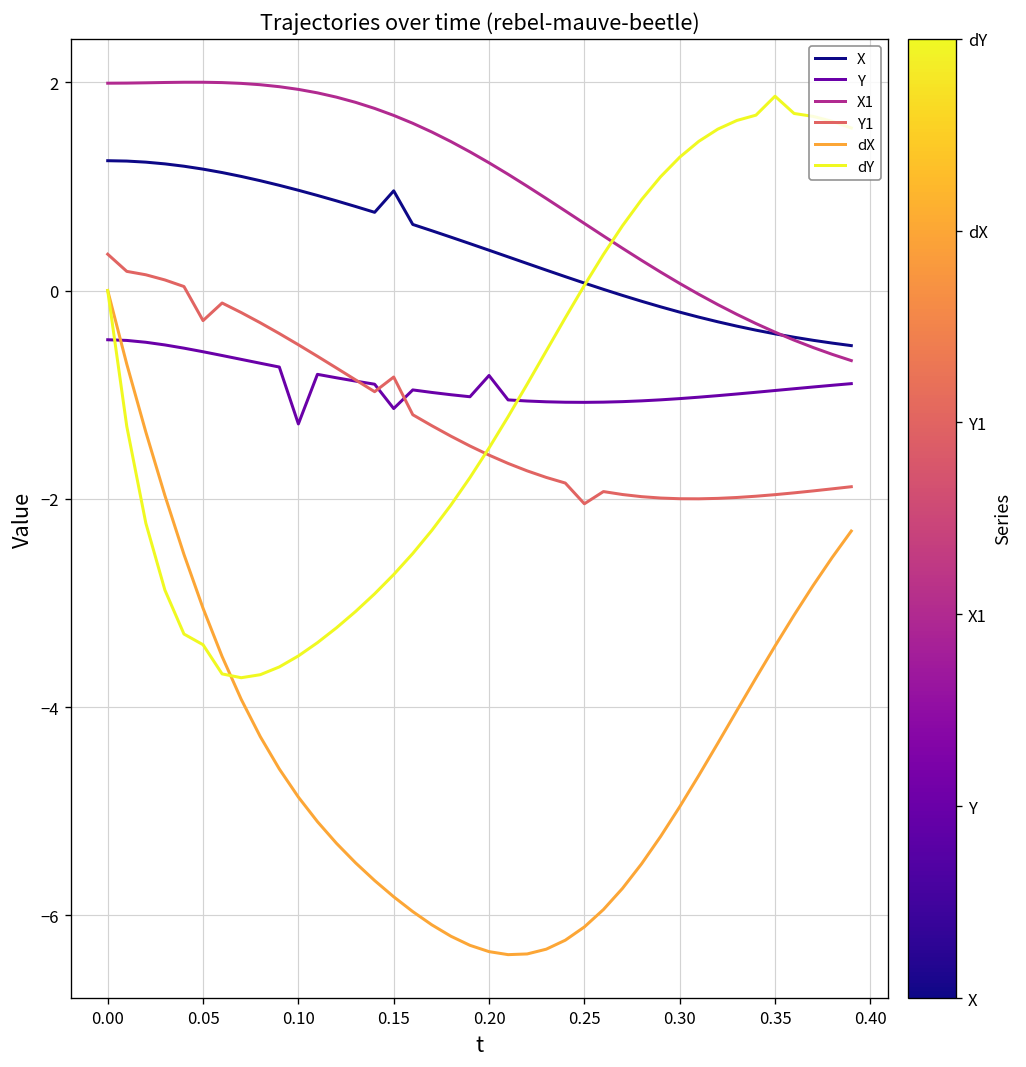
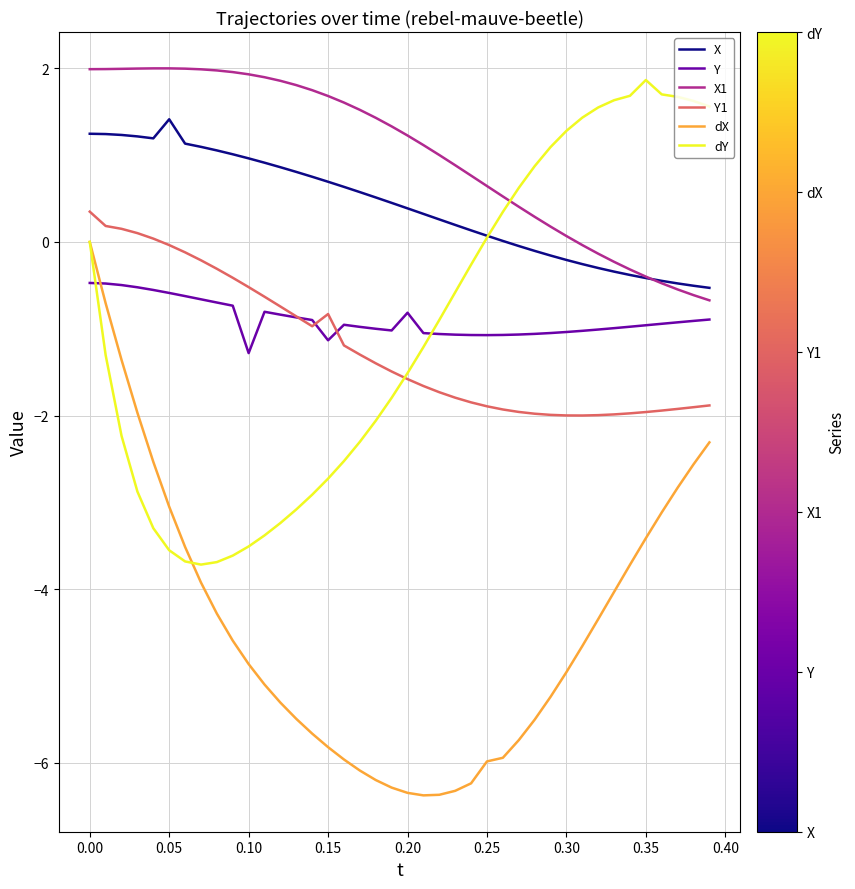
  {
    "X": {
      "0.00": 1.2,
-     "0.05": 1.2,
+     "0.05": 1.4,
      "0.10": 1.0,
-     "0.15": 1.0,
+     "0.15": 0.7,
      "0.20": 0.4,
      "0.30": -0.2
    },
    "Y": {
      "0.00": -0.5,
      "0.05": -0.6,
      "0.10": -1.3,
      "0.15": -1.1,
      "0.20": -0.8,
      "0.25": -1.1,
      "0.30": -1.0,
      "0.35": -1.0
    },
    "X1": {
      "0.00": 2.0,
      "0.05": 2.0,
      "0.10": 1.9,
      "0.15": 1.7,
      "0.20": 1.2,
      "0.25": 0.6,
      "0.30": 0.1
    },
    "Y1": {
      "0.00": 0.3,
-     "0.05": -0.3,
+     "0.05": 0.0,
      "0.10": -0.5,
      "0.15": -0.8,
      "0.20": -1.6,
-     "0.25": -2.0,
+     "0.25": -1.9,
      "0.30": -2.0,
      "0.35": -2.0
    },
    "dX": {
      "0.05": -3.1,
      "0.10": -4.9,
      "0.15": -5.8,
      "0.20": -6.3,
-     "0.25": -6.1,
+     "0.25": -6.0,
      "0.30": -5.0,
      "0.35": -3.4
    },
    "dY": {
-     "0.05": -3.4,
+     "0.05": -3.6,
      "0.10": -3.5,
      "0.15": -2.7,
      "0.20": -1.5,
      "0.30": 1.3,
      "0.35": 1.9
    }
  }
